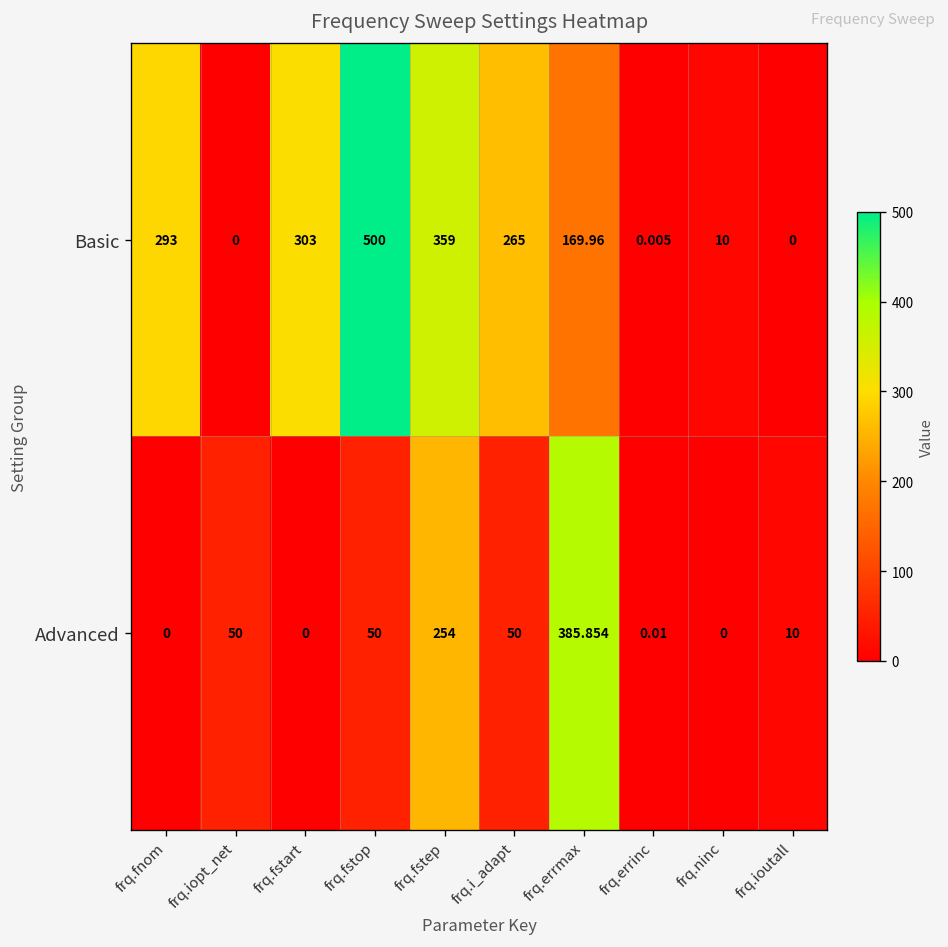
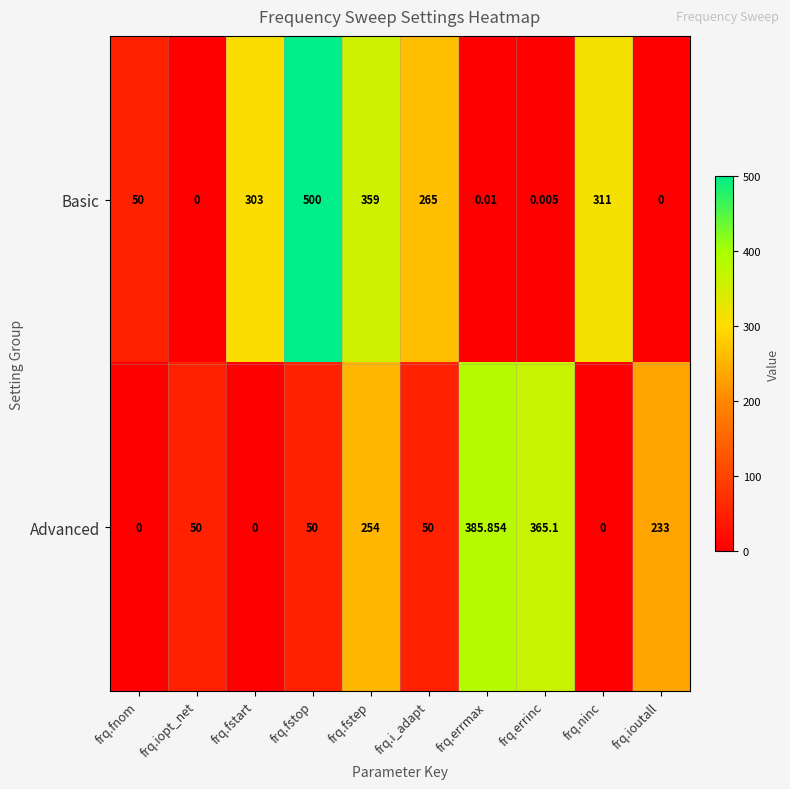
  {
    "Basic": {
-     "frq.fnom": 293,
+     "frq.fnom": 50,
      "frq.iopt_net": 0,
      "frq.fstart": 303,
      "frq.fstop": 500,
      "frq.fstep": 359,
      "frq.i_adapt": 265,
-     "frq.errmax": 169.96,
+     "frq.errmax": 0.01,
      "frq.errinc": 0.005,
-     "frq.ninc": 10,
+     "frq.ninc": 311,
      "frq.ioutall": 0
    },
    "Advanced": {
      "frq.fnom": 0,
      "frq.iopt_net": 50,
      "frq.fstart": 0,
      "frq.fstop": 50,
      "frq.fstep": 254,
      "frq.i_adapt": 50,
      "frq.errmax": 385.854,
-     "frq.errinc": 0.01,
+     "frq.errinc": 365.1,
      "frq.ninc": 0,
-     "frq.ioutall": 10
+     "frq.ioutall": 233
    }
  }
